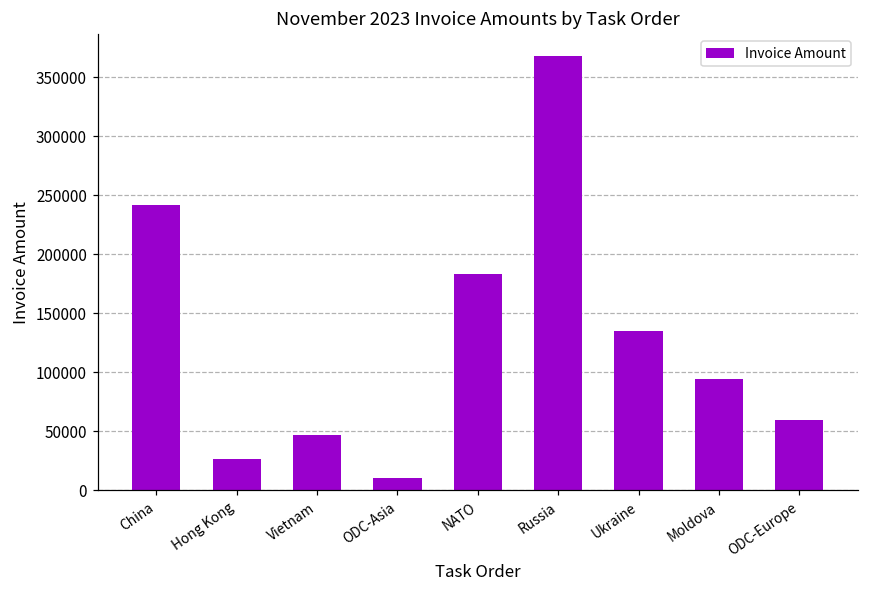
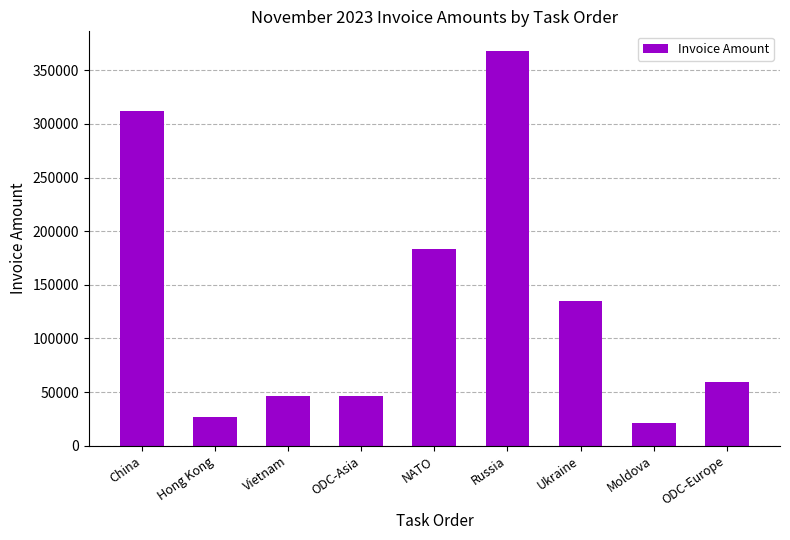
  {
-   "China": 241000,
+   "China": 312000,
    "Hong Kong": 27000,
    "Vietnam": 47000,
-   "ODC-Asia": 10000,
+   "ODC-Asia": 46000,
    "NATO": 184000,
    "Russia": 368000,
    "Ukraine": 135000,
-   "Moldova": 95000,
+   "Moldova": 21000,
    "ODC-Europe": 60000
  }
